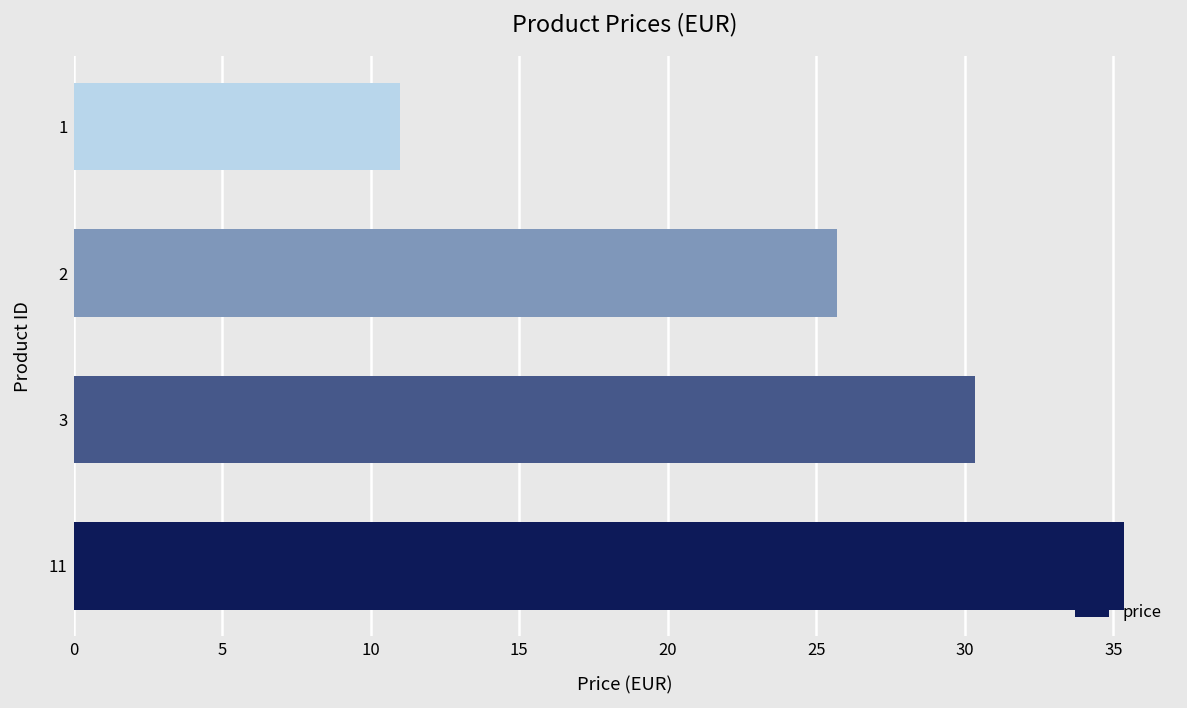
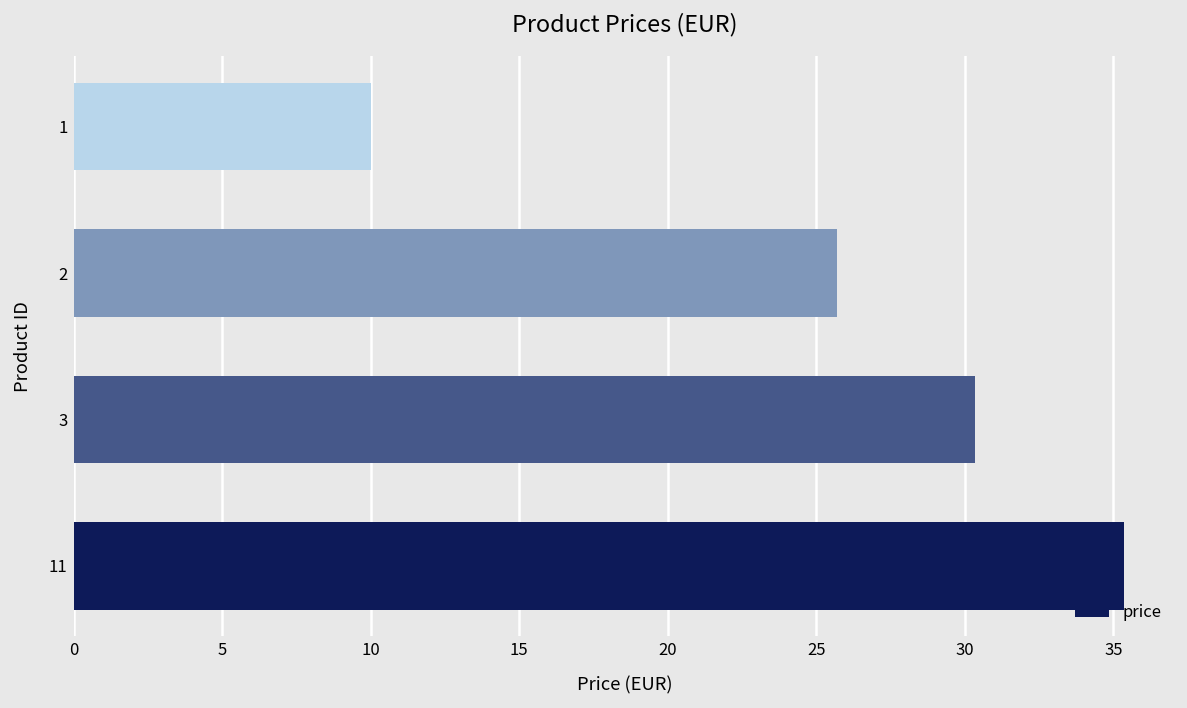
  {
-   "1": 11,
+   "1": 10,
    "2": 25.7,
    "3": 30.3,
    "11": 35.3
  }
